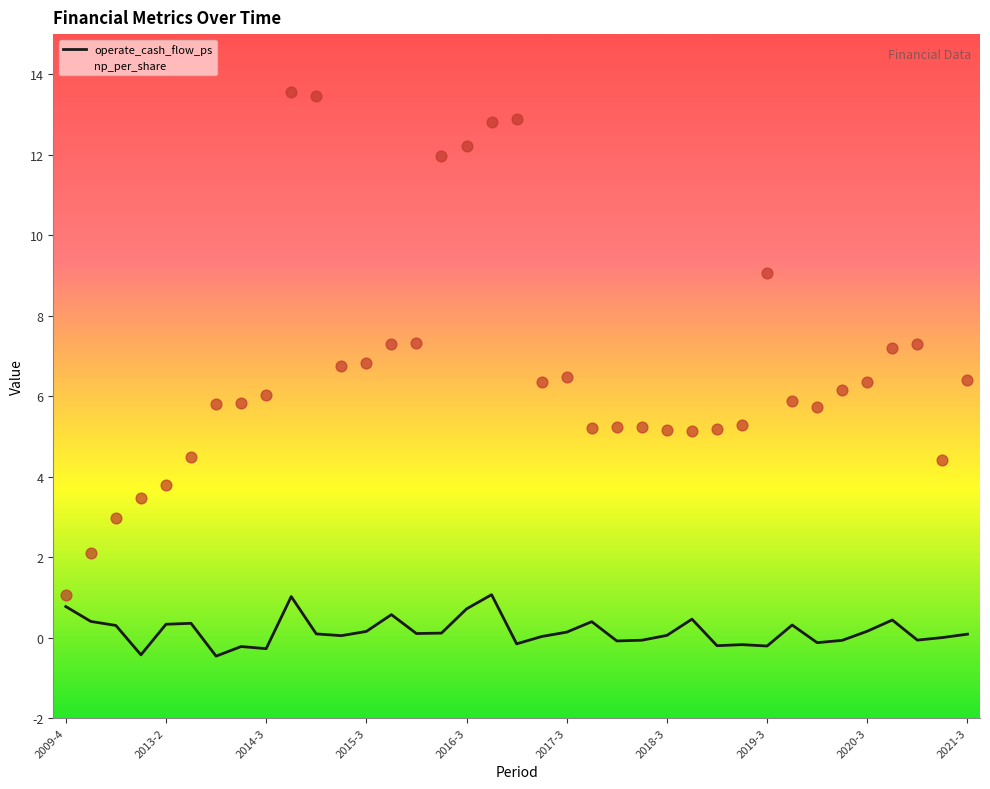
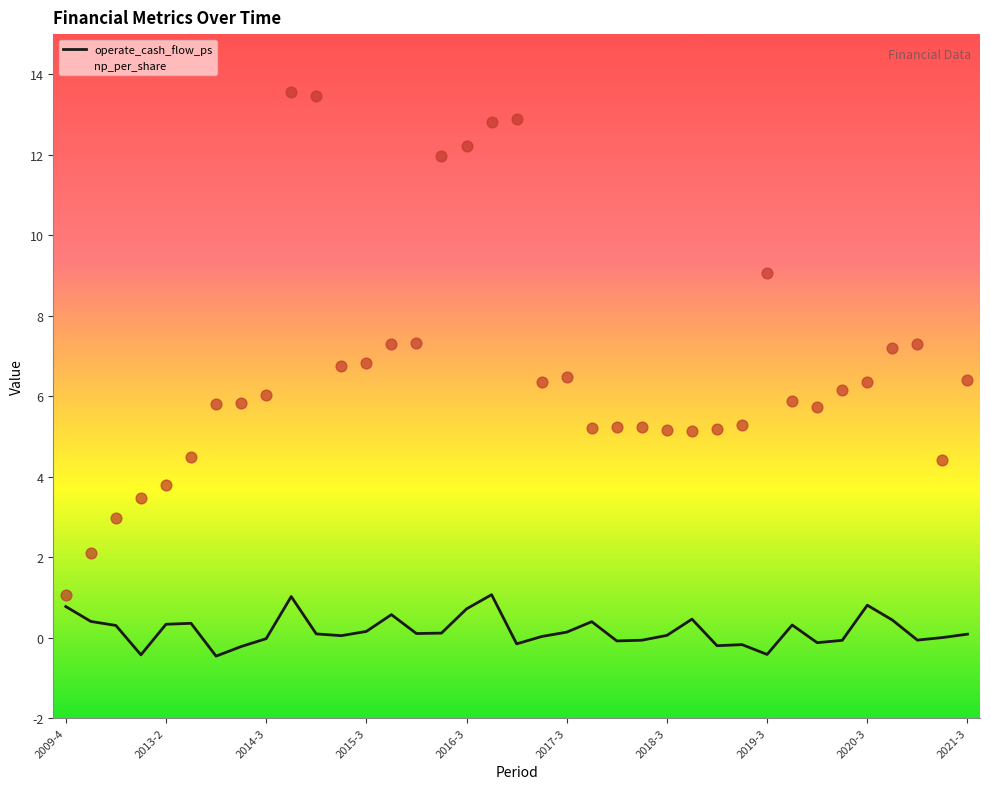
  {
    "operate_cash_flow_ps": {
      "2009-4": 0.8,
      "2013-2": 0.3,
-     "2014-3": -0.3,
+     "2014-3": 0.0,
      "2015-3": 0.2,
      "2016-3": 0.7,
      "2017-3": 0.1,
      "2018-3": 0.1,
-     "2019-3": -0.2,
-     "2020-3": 0.2,
+     "2019-3": -0.4,
+     "2020-3": 0.8,
      "2021-3": 0.1
    },
    "np_per_share": {
      "2009-4": 1.1,
      "2013-2": 3.8,
      "2014-3": 6.0,
      "2015-3": 6.8,
      "2016-3": 12.2,
      "2017-3": 6.5,
      "2018-3": 5.2,
      "2019-3": 9.1,
      "2020-3": 6.4,
      "2021-3": 6.4
    }
  }
